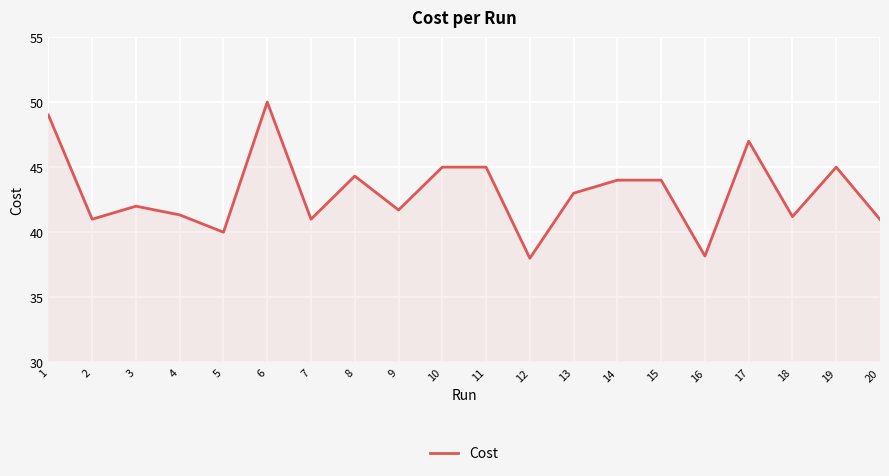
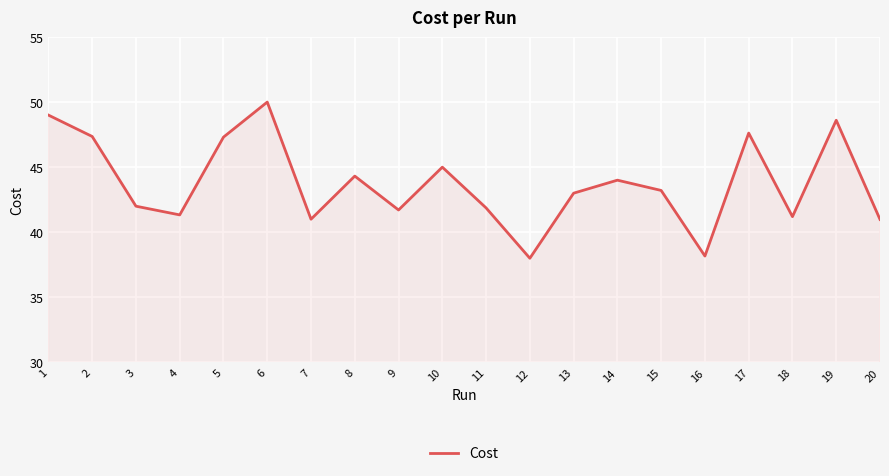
  {
    "1": 49.0,
-   "2": 41.0,
+   "2": 47.4,
    "3": 42.0,
    "4": 41.3,
-   "5": 40.0,
+   "5": 47.3,
    "6": 50.0,
    "7": 41.0,
    "8": 44.3,
    "9": 41.7,
    "10": 45.0,
-   "11": 45.0,
+   "11": 41.9,
    "12": 38.0,
    "13": 43.0,
    "14": 44.0,
-   "15": 44.0,
+   "15": 43.2,
    "16": 38.2,
-   "17": 47.0,
+   "17": 47.6,
    "18": 41.2,
-   "19": 45.0,
+   "19": 48.6,
    "20": 41.0
  }
